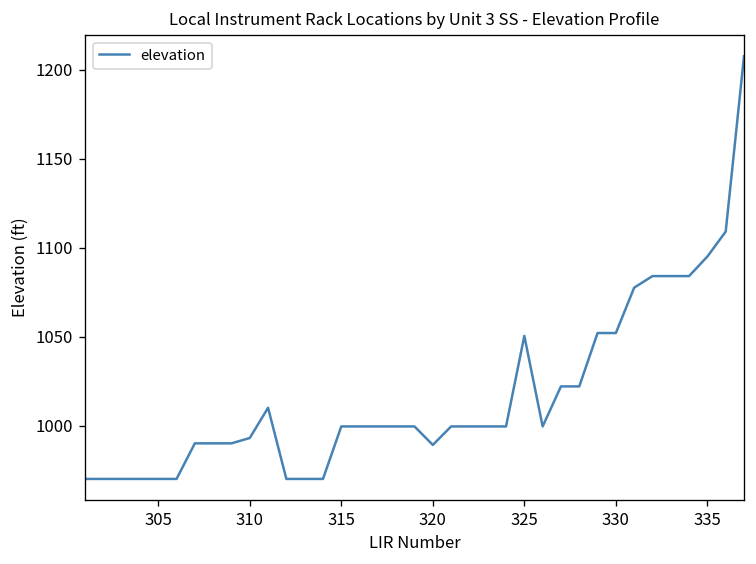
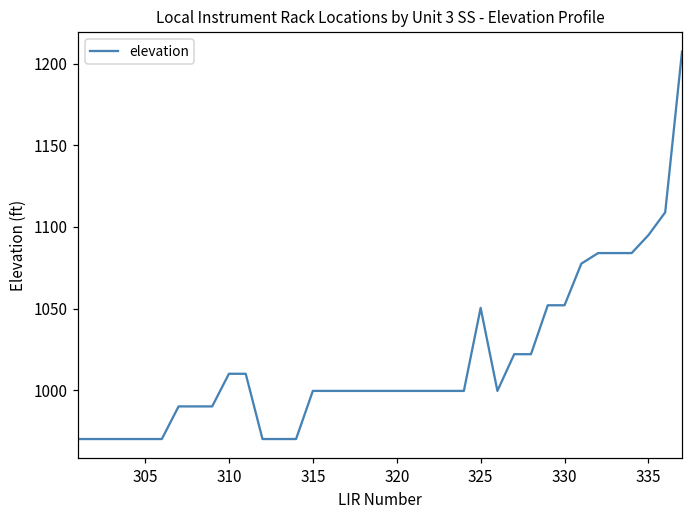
  {
    "305": 970,
-   "310": 993,
+   "310": 1010,
    "315": 1000,
-   "320": 989,
+   "320": 1000,
    "325": 1050,
    "330": 1052,
    "335": 1095
  }
